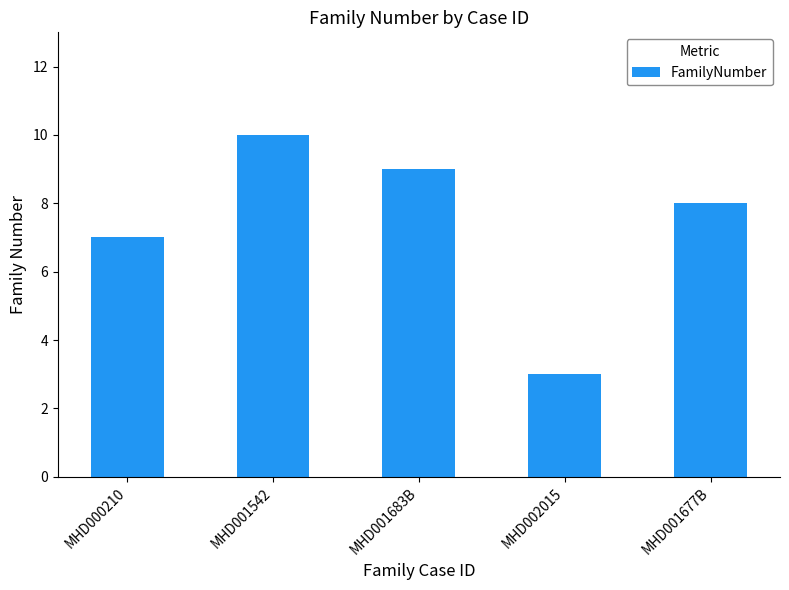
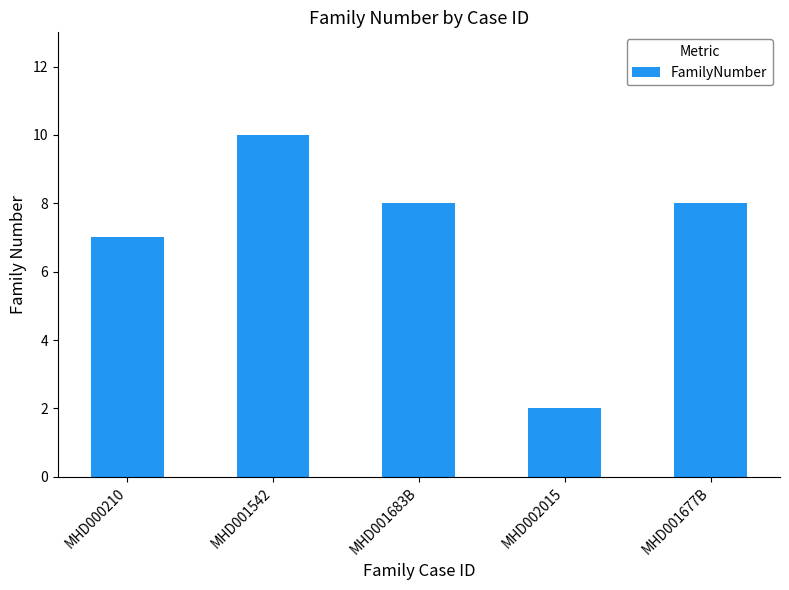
  {
    "MHD000210": 7,
    "MHD001542": 10,
-   "MHD001683B": 9,
-   "MHD002015": 3,
+   "MHD001683B": 8,
+   "MHD002015": 2,
    "MHD001677B": 8
  }
